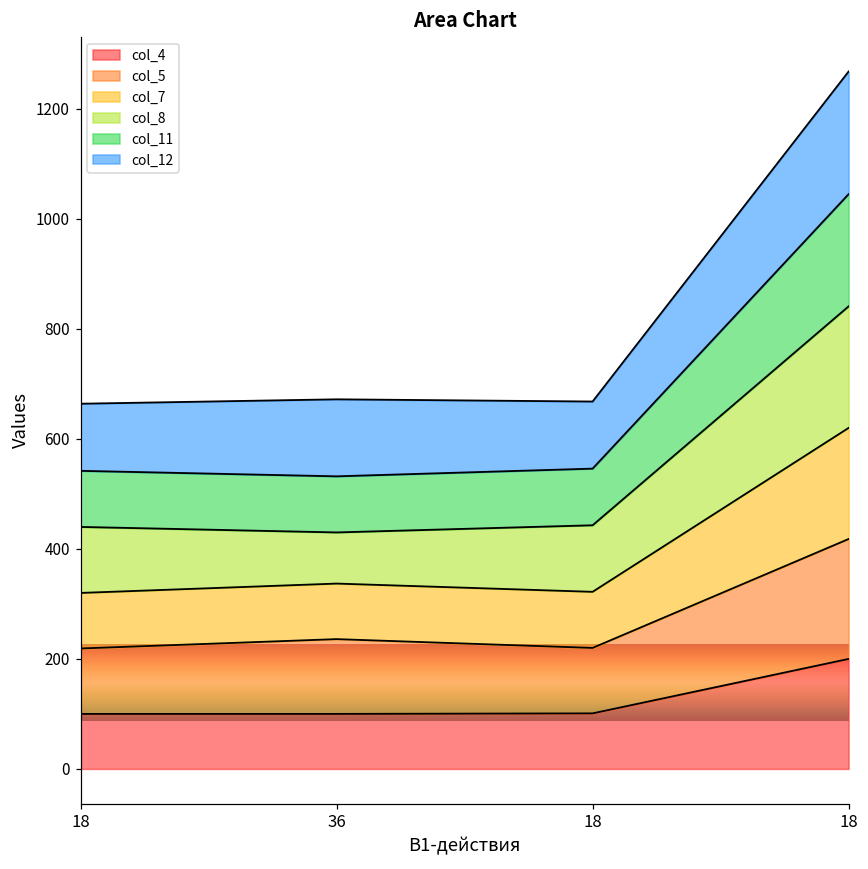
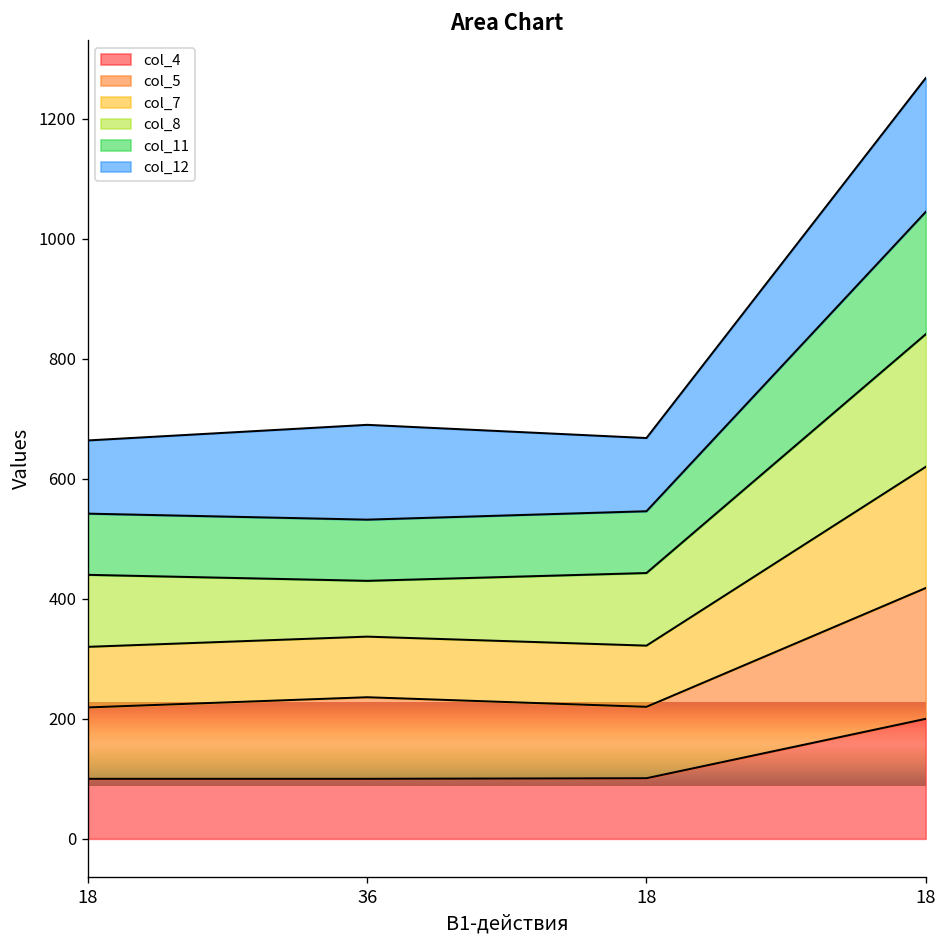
  {
    "col_4": {
      "36": 100
    },
    "col_8": {
      "36": 90
    },
    "col_11": {
      "36": 100
    },
    "col_12": {
-     "36": 140
+     "36": 160
    }
  }
